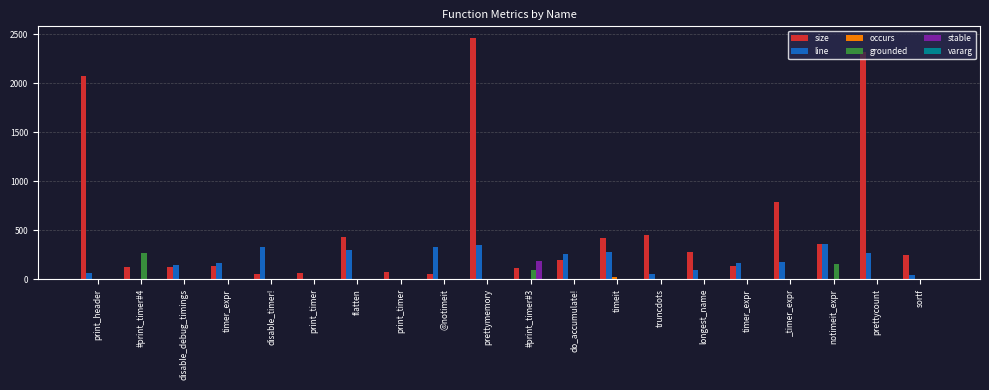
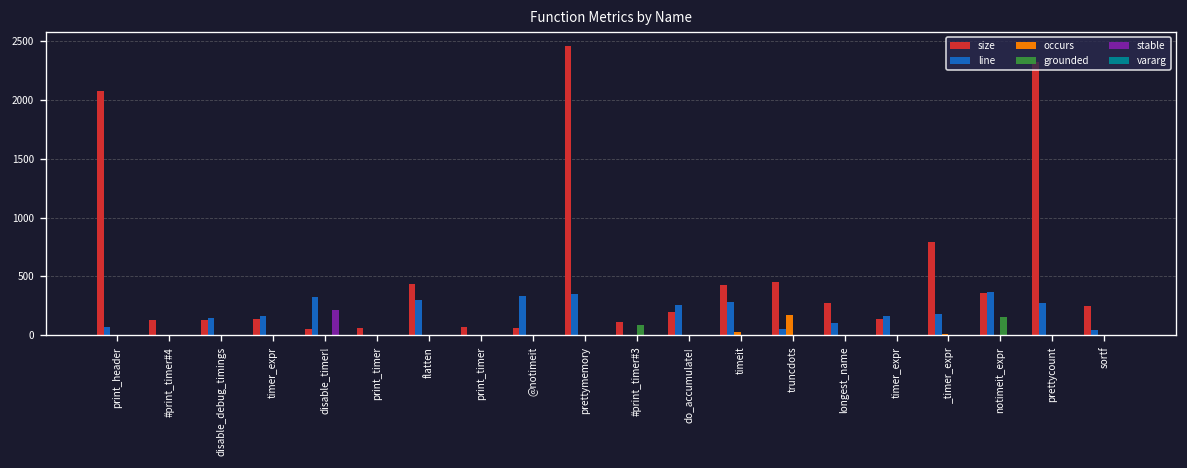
  {
    "size": {
      "print_header": 2100,
      "#print_timer#4": 100,
      "disable_debug_timings": 100,
      "disable_timer!": 100,
      "flatten": 400,
      "@notimeit": 100,
      "prettymemory": 2500,
      "#print_timer#3": 100,
      "do_accumulate!": 200,
      "timeit": 400,
      "truncdots": 400,
      "longest_name": 300,
      "_timer_expr": 800,
      "notimeit_expr": 400,
      "sortf": 300
    },
    "line": {
      "print_header": 100,
      "disable_debug_timings": 100,
      "disable_timer!": 300,
      "flatten": 300,
      "@notimeit": 300,
      "prettymemory": 400,
      "do_accumulate!": 300,
      "timeit": 300,
      "truncdots": 100,
      "longest_name": 100,
      "_timer_expr": 200,
      "notimeit_expr": 400,
      "prettycount": 300,
      "sortf": 0
    },
    "occurs": {
-     "truncdots": 0
+     "truncdots": 200
    },
    "grounded": {
-     "#print_timer#4": 300,
+     "#print_timer#4": 0,
      "disable_debug_timings": 0,
      "@notimeit": 0,
      "prettymemory": 0,
      "#print_timer#3": 100,
      "notimeit_expr": 200,
      "prettycount": 0,
      "sortf": 0
    },
    "stable": {
      "disable_debug_timings": 0,
-     "disable_timer!": 0,
-     "#print_timer#3": 200,
+     "disable_timer!": 200,
+     "#print_timer#3": 0,
      "sortf": 0
    },
    "vararg": {
      "print_header": 0,
      "#print_timer#4": 0,
      "disable_debug_timings": 0,
      "disable_timer!": 0,
      "flatten": 0,
      "prettymemory": 0,
      "#print_timer#3": 0,
      "do_accumulate!": 0,
      "timeit": 0,
      "truncdots": 0,
      "longest_name": 0,
      "_timer_expr": 0,
      "notimeit_expr": 0,
      "prettycount": 0,
      "sortf": 0
    }
  }
